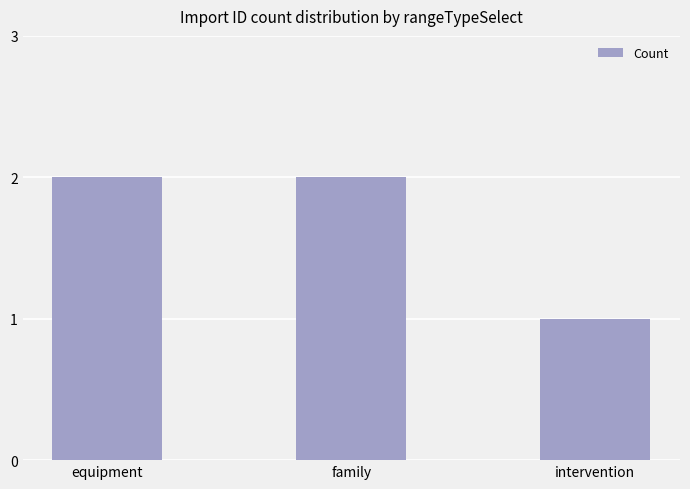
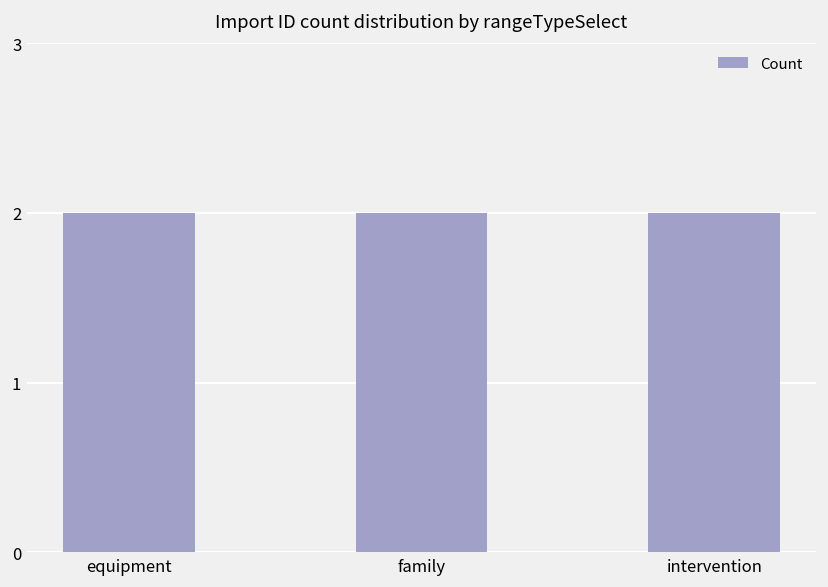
  {
    "equipment": 2,
    "family": 2,
-   "intervention": 1
+   "intervention": 2
  }
